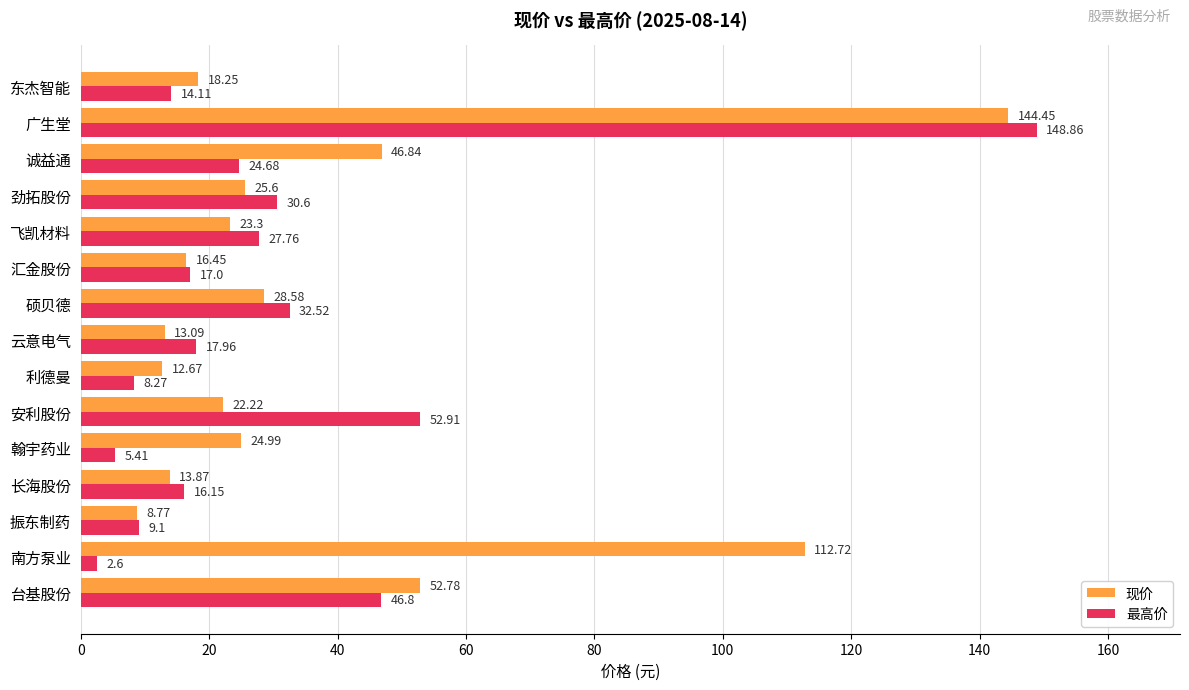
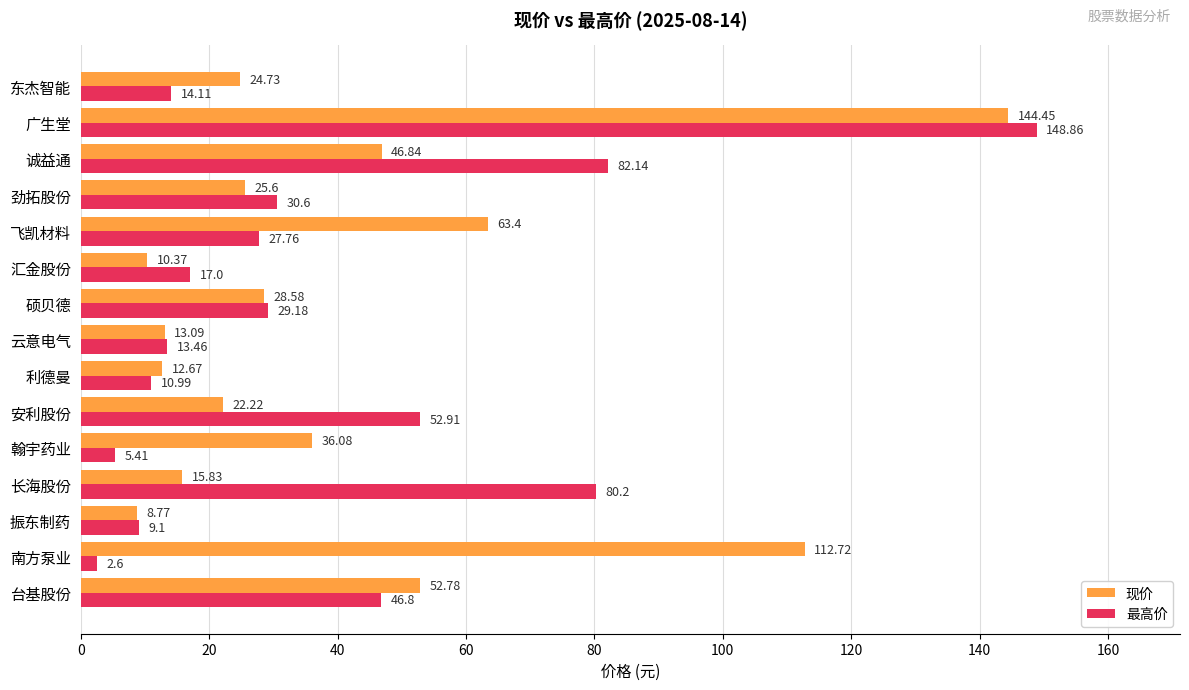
  {
    "现价": {
-     "东杰智能": 18.25,
+     "东杰智能": 24.73,
      "广生堂": 144.45,
      "诚益通": 46.84,
      "劲拓股份": 25.6,
-     "飞凯材料": 23.3,
-     "汇金股份": 16.45,
+     "飞凯材料": 63.4,
+     "汇金股份": 10.37,
      "硕贝德": 28.58,
      "云意电气": 13.09,
      "利德曼": 12.67,
      "安利股份": 22.22,
-     "翰宇药业": 24.99,
-     "长海股份": 13.87,
+     "翰宇药业": 36.08,
+     "长海股份": 15.83,
      "振东制药": 8.77,
      "南方泵业": 112.72,
      "台基股份": 52.78
    },
    "最高价": {
      "东杰智能": 14.11,
      "广生堂": 148.86,
-     "诚益通": 24.68,
+     "诚益通": 82.14,
      "劲拓股份": 30.6,
      "飞凯材料": 27.76,
      "汇金股份": 17.0,
-     "硕贝德": 32.52,
-     "云意电气": 17.96,
-     "利德曼": 8.27,
+     "硕贝德": 29.18,
+     "云意电气": 13.46,
+     "利德曼": 10.99,
      "安利股份": 52.91,
      "翰宇药业": 5.41,
-     "长海股份": 16.15,
+     "长海股份": 80.2,
      "振东制药": 9.1,
      "南方泵业": 2.6,
      "台基股份": 46.8
    }
  }
